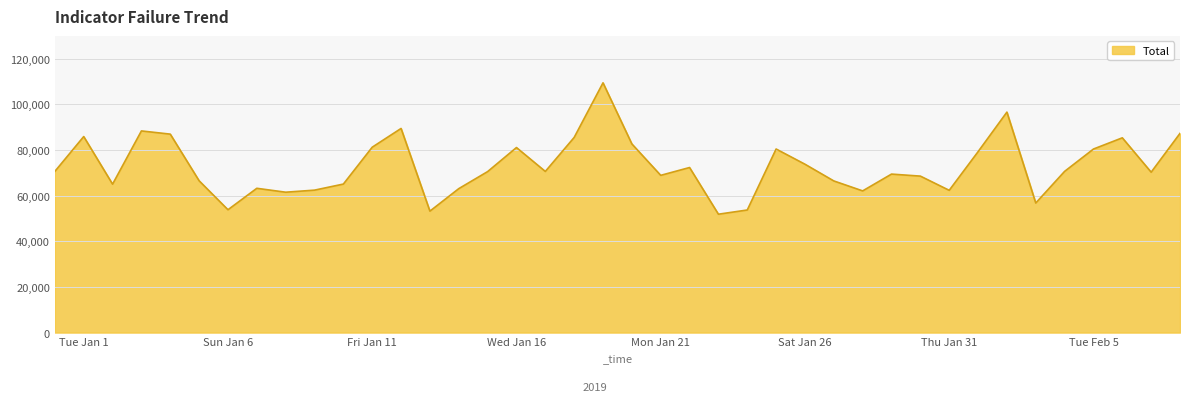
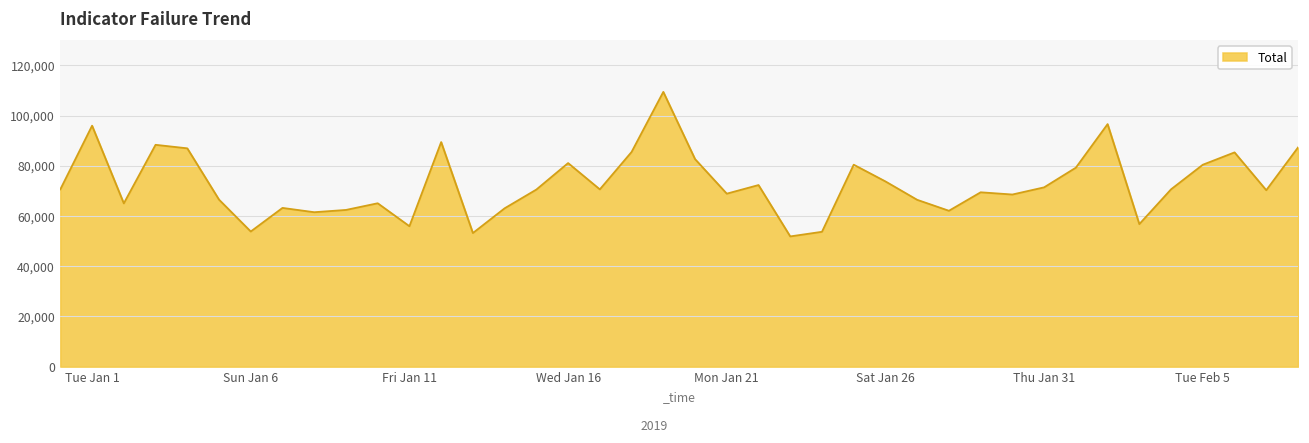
  {
-   "Tue Jan 1": "86,000",
+   "Tue Jan 1": "96,000",
    "Sun Jan 6": "54,000",
-   "Fri Jan 11": "81,000",
+   "Fri Jan 11": "56,000",
    "Wed Jan 16": "81,000",
    "Mon Jan 21": "69,000",
    "Sat Jan 26": "74,000",
-   "Thu Jan 31": "62,000",
+   "Thu Jan 31": "71,000",
    "Tue Feb 5": "80,000"
  }
